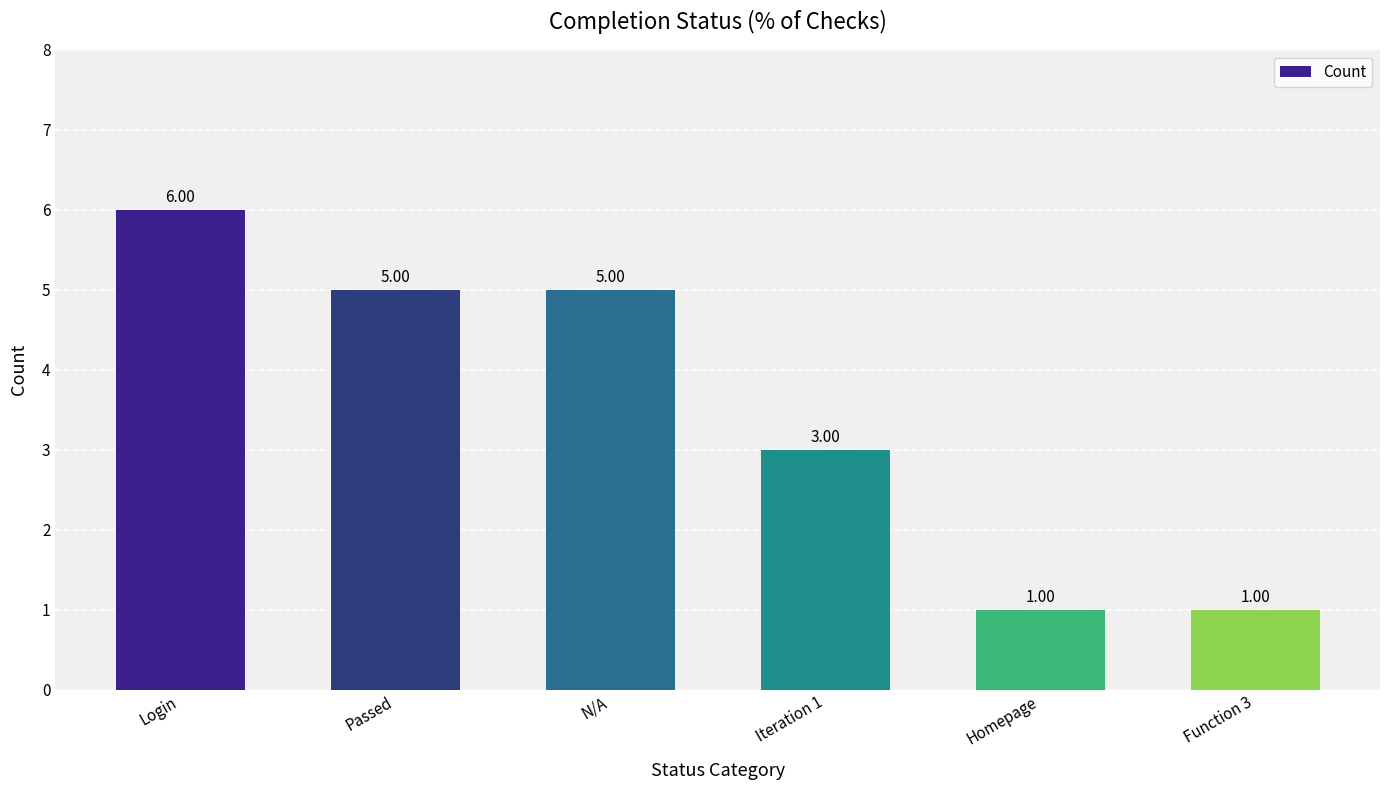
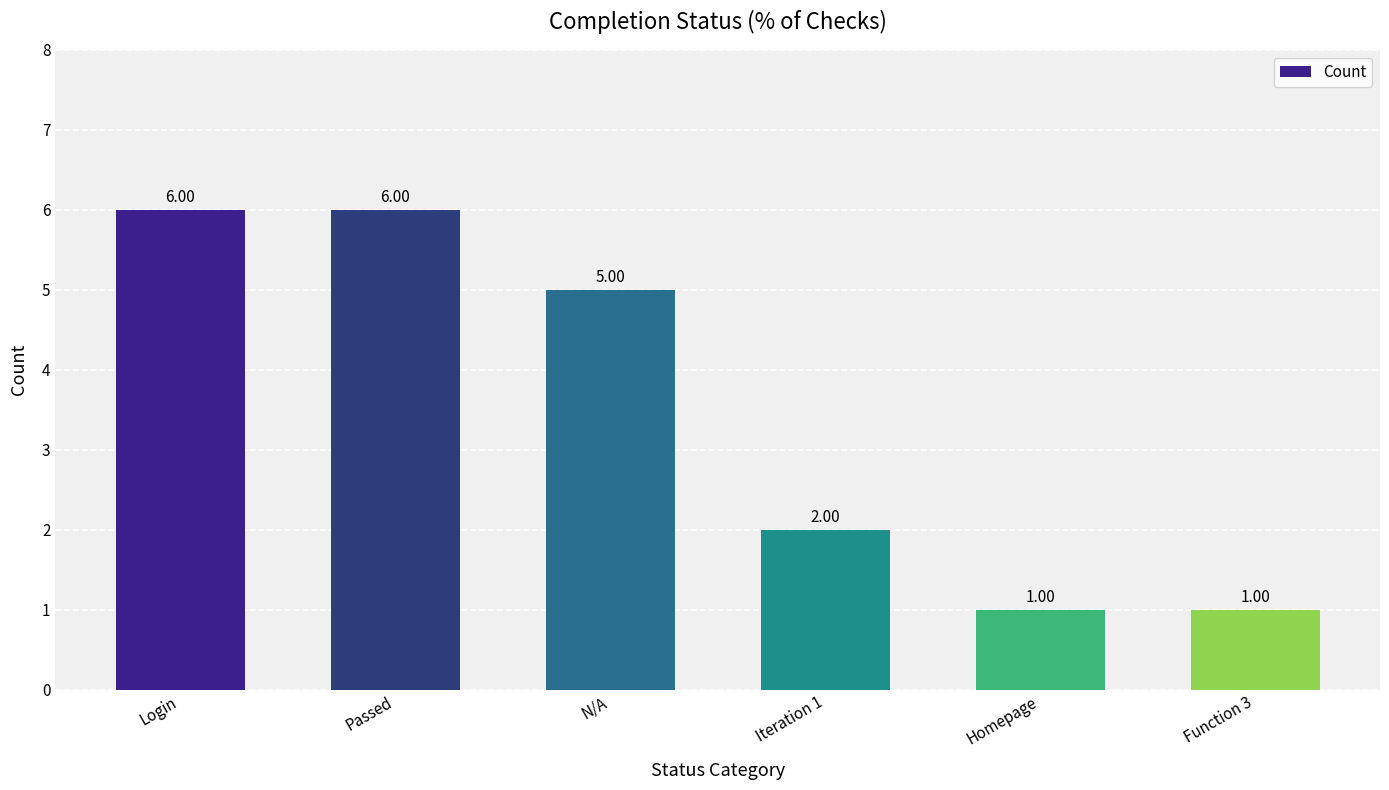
  {
    "Login": 6.00,
-   "Passed": 5.00,
+   "Passed": 6.00,
    "N/A": 5.00,
-   "Iteration 1": 3.00,
+   "Iteration 1": 2.00,
    "Homepage": 1.00,
    "Function 3": 1.00
  }
